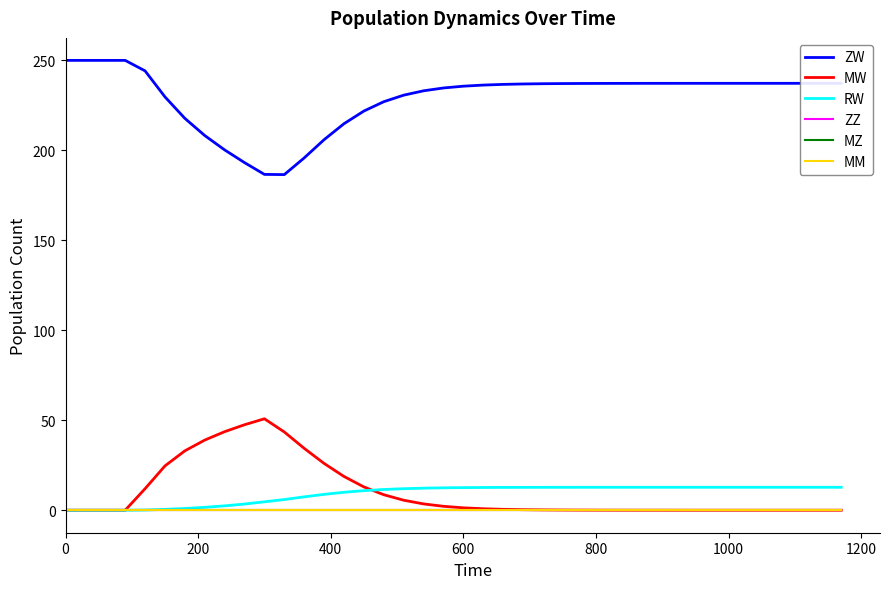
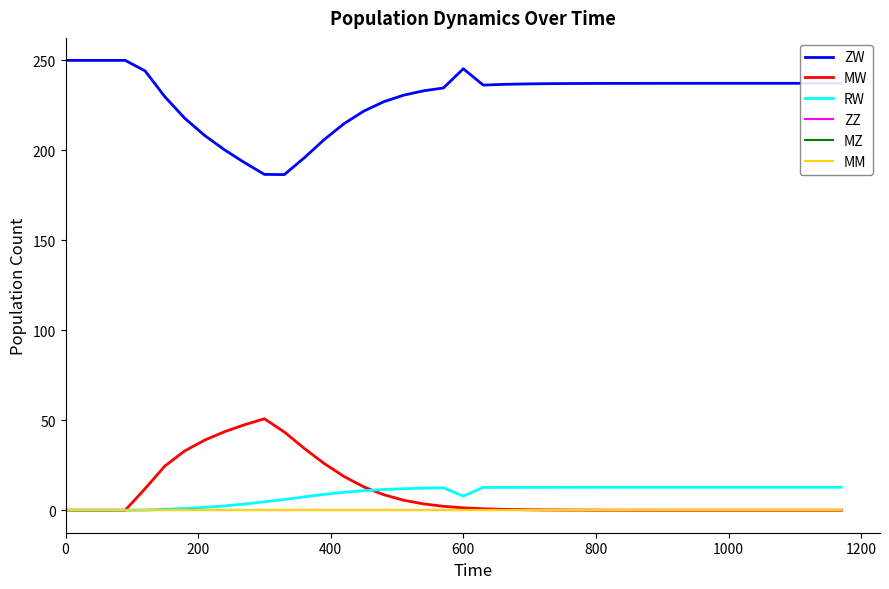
  {
    "ZW": {
      "0": 250,
-     "600": 236
+     "600": 245
    },
    "RW": {
-     "600": 13
+     "600": 8
    }
  }
